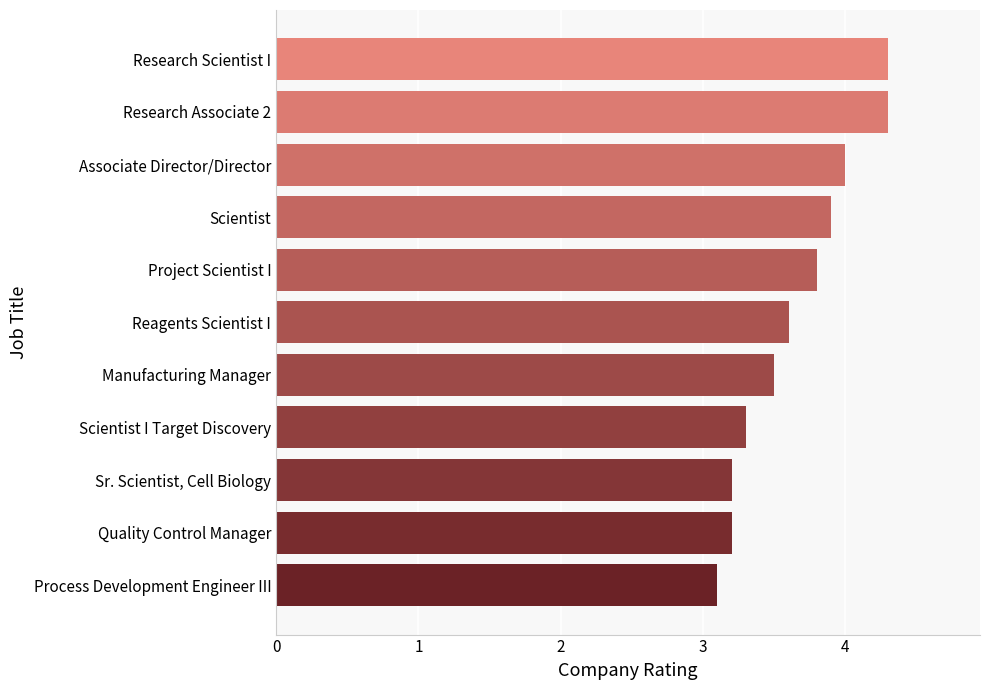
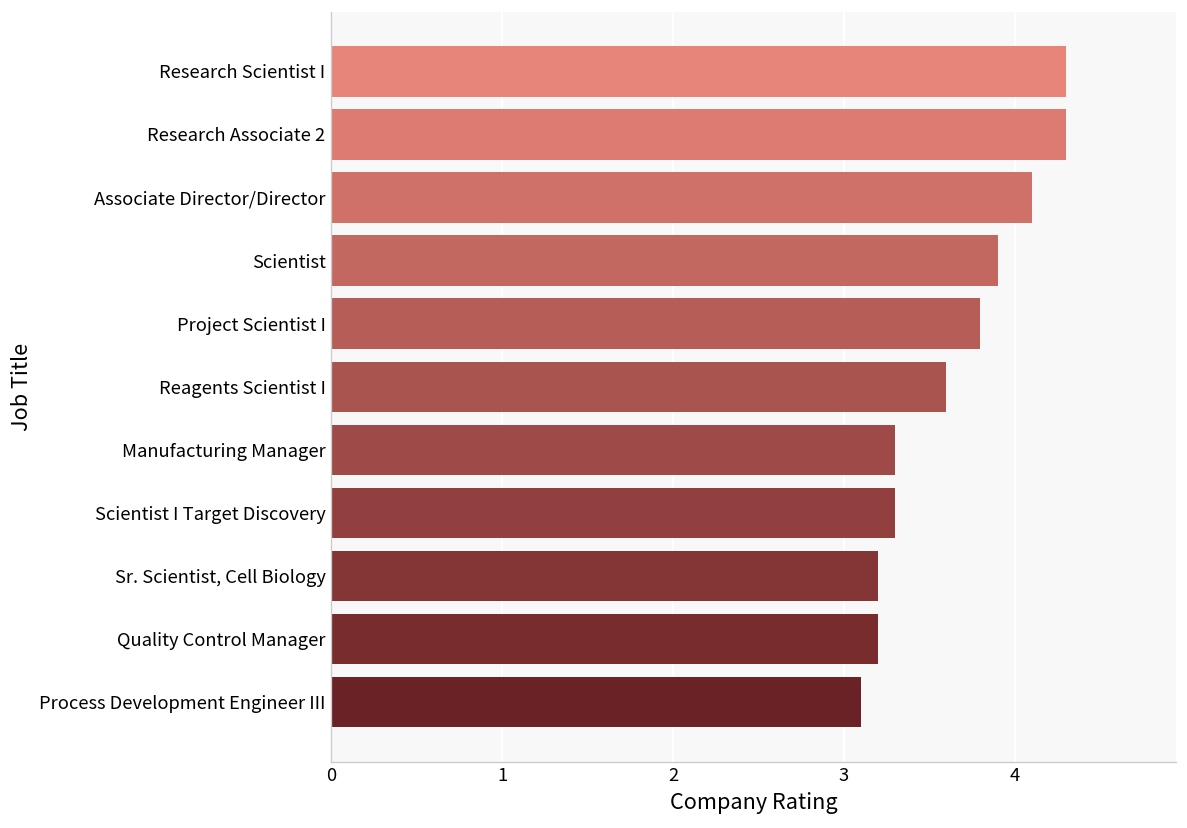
  {
    "Research Scientist I": 4.3,
    "Research Associate 2": 4.3,
-   "Associate Director/Director": 4.0,
+   "Associate Director/Director": 4.1,
    "Scientist": 3.9,
    "Project Scientist I": 3.8,
    "Reagents Scientist I": 3.6,
-   "Manufacturing Manager": 3.5,
+   "Manufacturing Manager": 3.3,
    "Scientist I Target Discovery": 3.3,
    "Sr. Scientist, Cell Biology": 3.2,
    "Quality Control Manager": 3.2,
    "Process Development Engineer III": 3.1
  }
